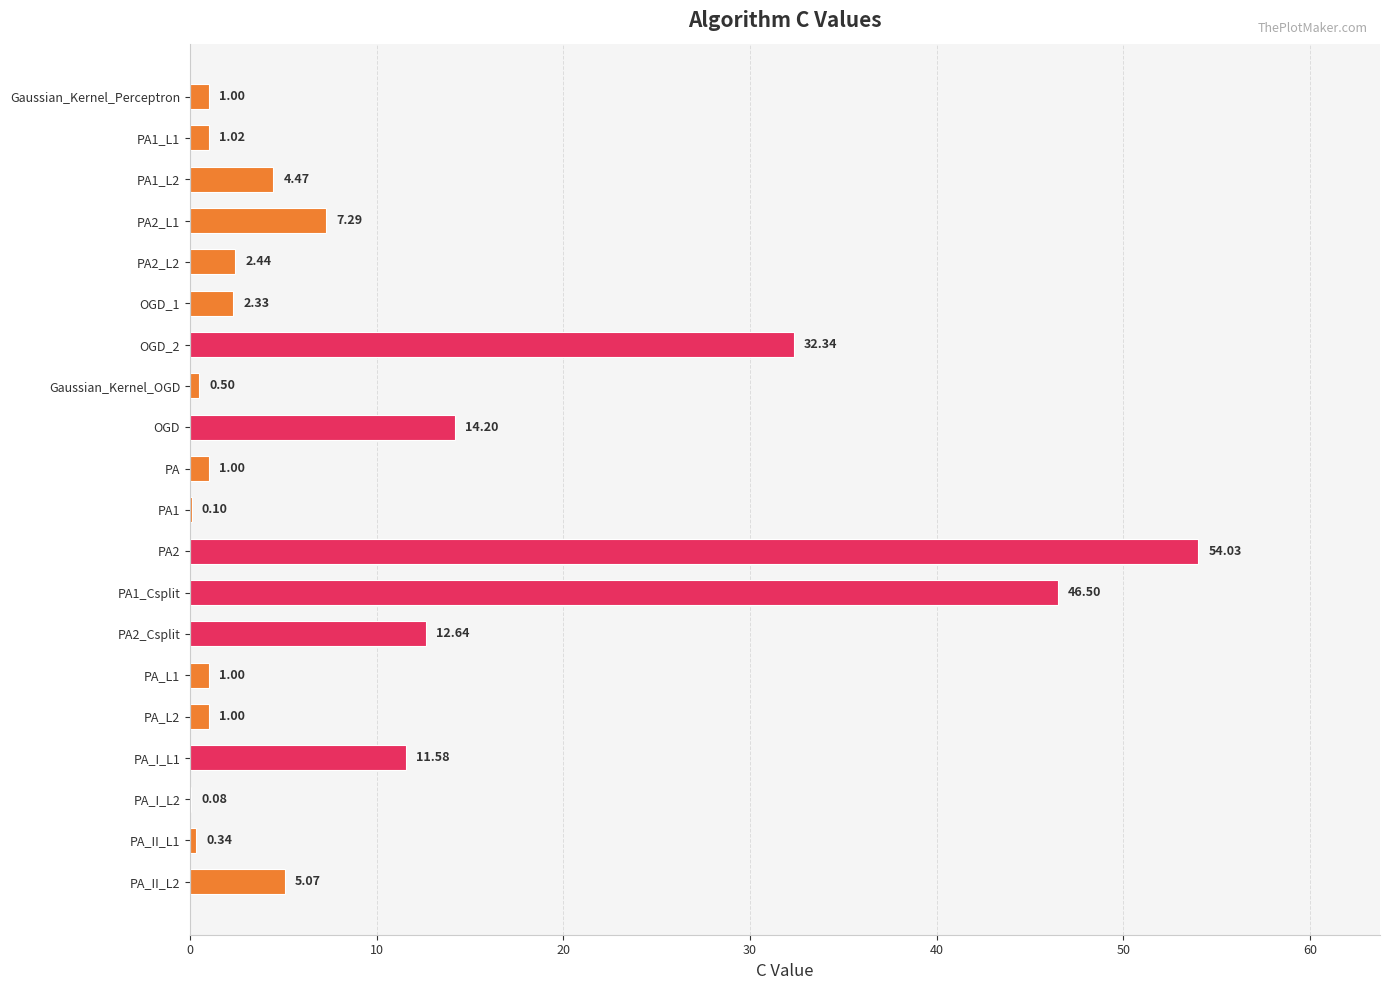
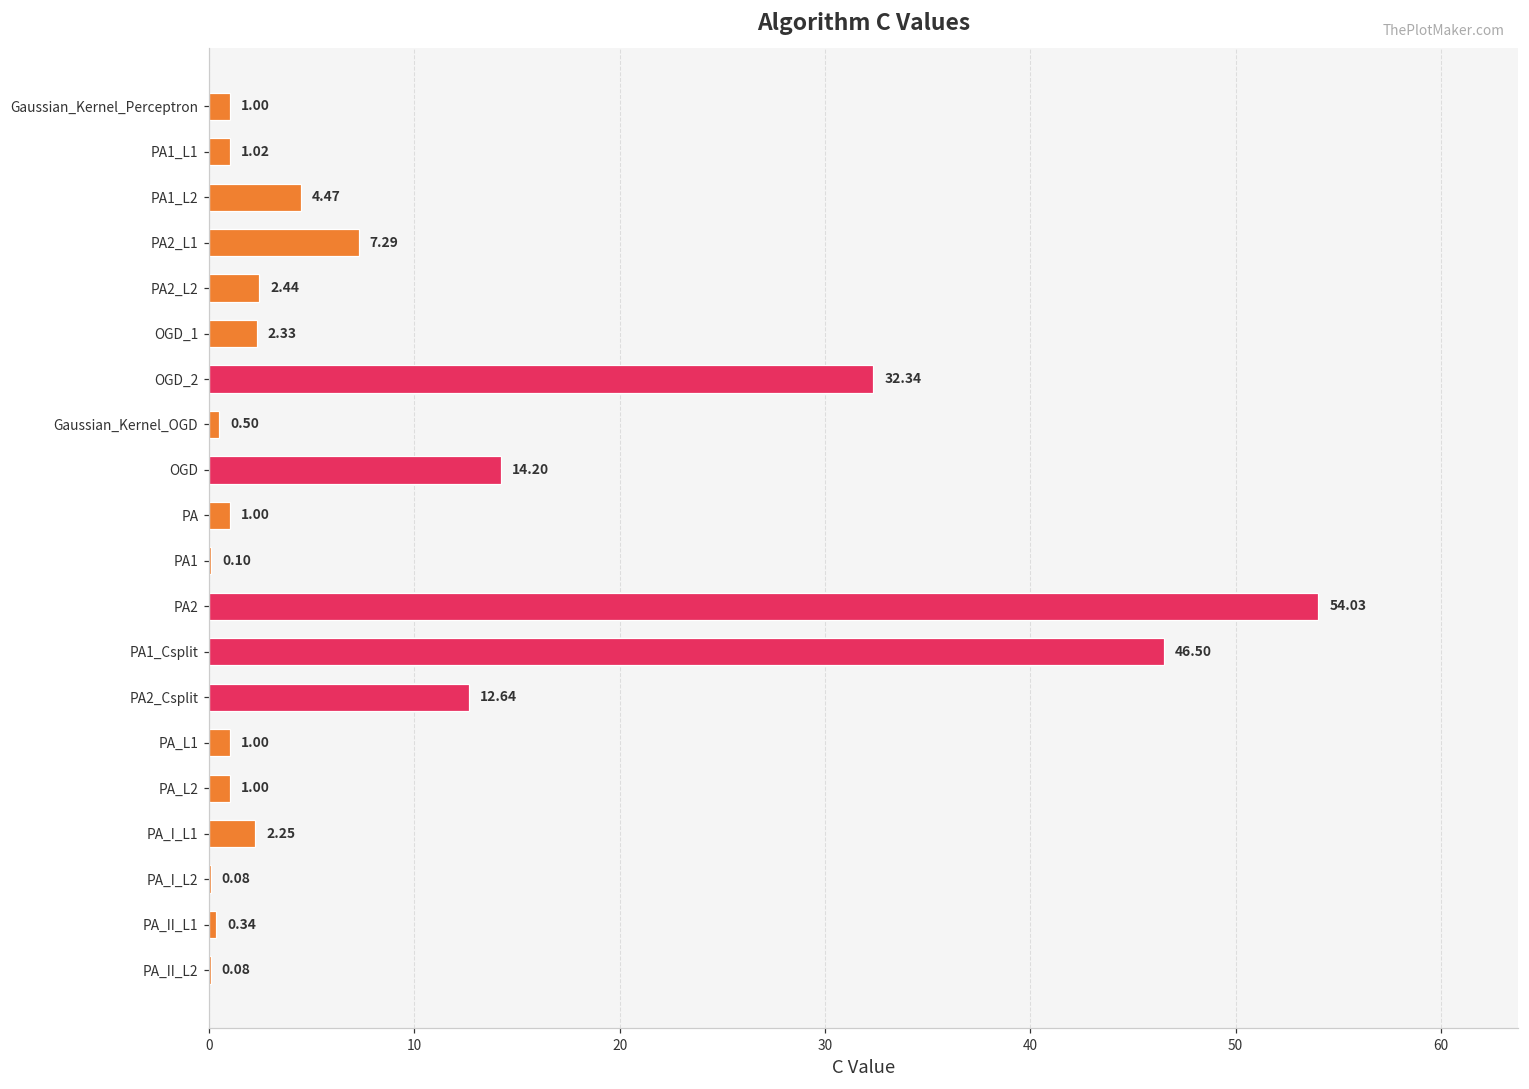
  {
    "Gaussian_Kernel_Perceptron": 1.00,
    "PA1_L1": 1.02,
    "PA1_L2": 4.47,
    "PA2_L1": 7.29,
    "PA2_L2": 2.44,
    "OGD_1": 2.33,
    "OGD_2": 32.34,
    "Gaussian_Kernel_OGD": 0.50,
    "OGD": 14.20,
    "PA": 1.00,
    "PA1": 0.10,
    "PA2": 54.03,
    "PA1_Csplit": 46.50,
    "PA2_Csplit": 12.64,
    "PA_L1": 1.00,
    "PA_L2": 1.00,
-   "PA_I_L1": 11.58,
+   "PA_I_L1": 2.25,
    "PA_I_L2": 0.08,
    "PA_II_L1": 0.34,
-   "PA_II_L2": 5.07
+   "PA_II_L2": 0.08
  }
